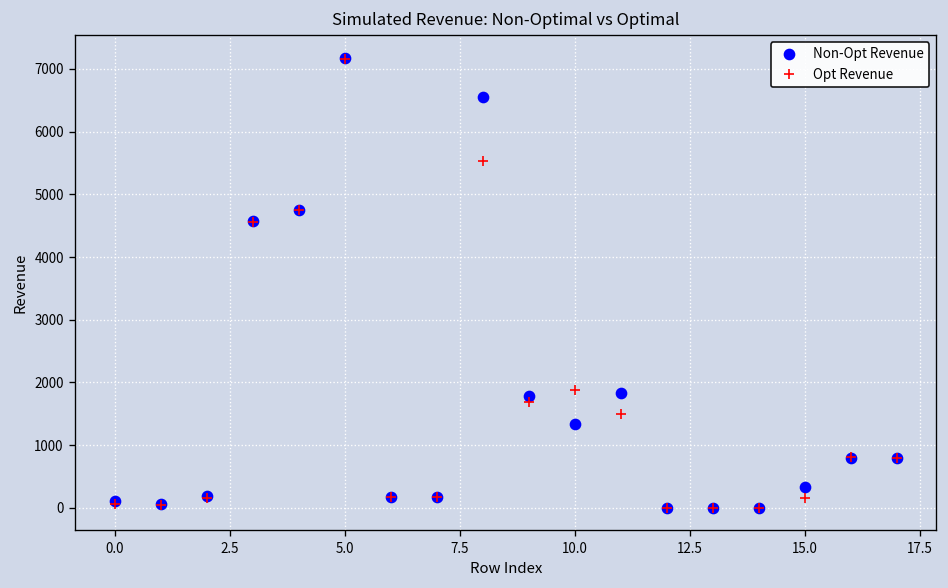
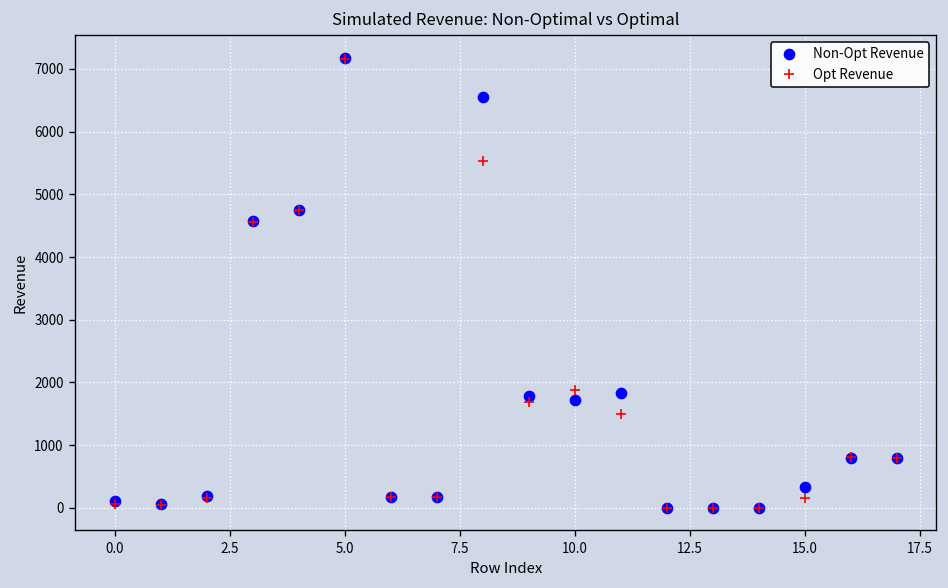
  {
    "Non-Opt Revenue": {
-     "10.0": 1300,
+     "10.0": 1700,
      "15.0": 300
    },
    "Opt Revenue": {
      "10.0": 1900,
      "15.0": 200
    }
  }
